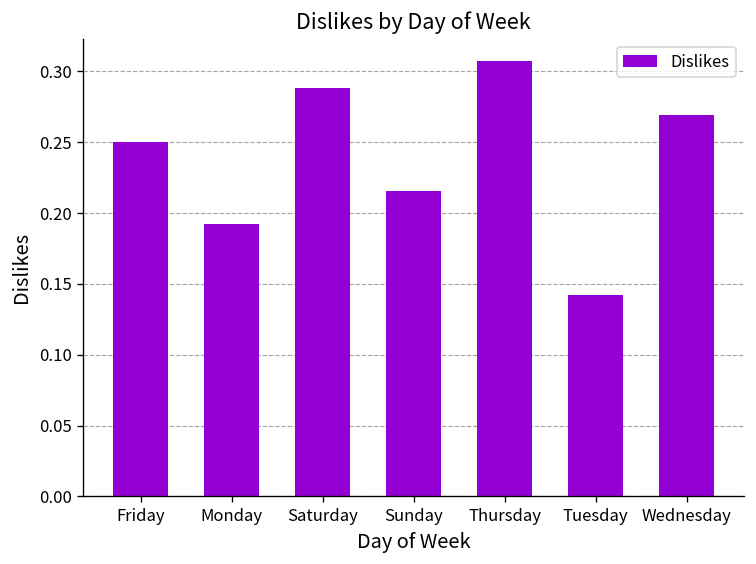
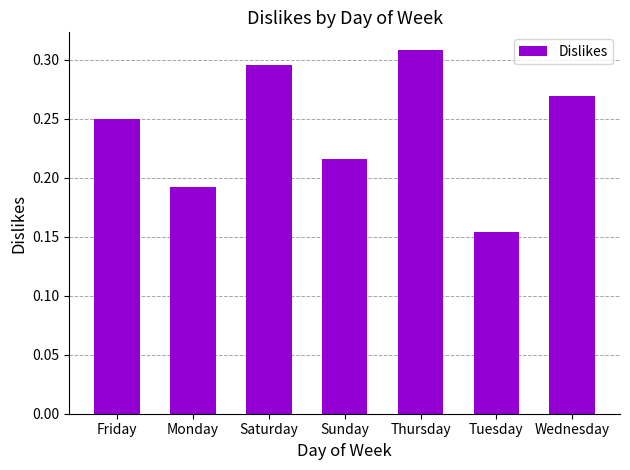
  {
    "Friday": 0.250,
    "Monday": 0.192,
-   "Saturday": 0.288,
+   "Saturday": 0.295,
    "Sunday": 0.216,
    "Thursday": 0.308,
-   "Tuesday": 0.142,
+   "Tuesday": 0.154,
    "Wednesday": 0.269
  }
